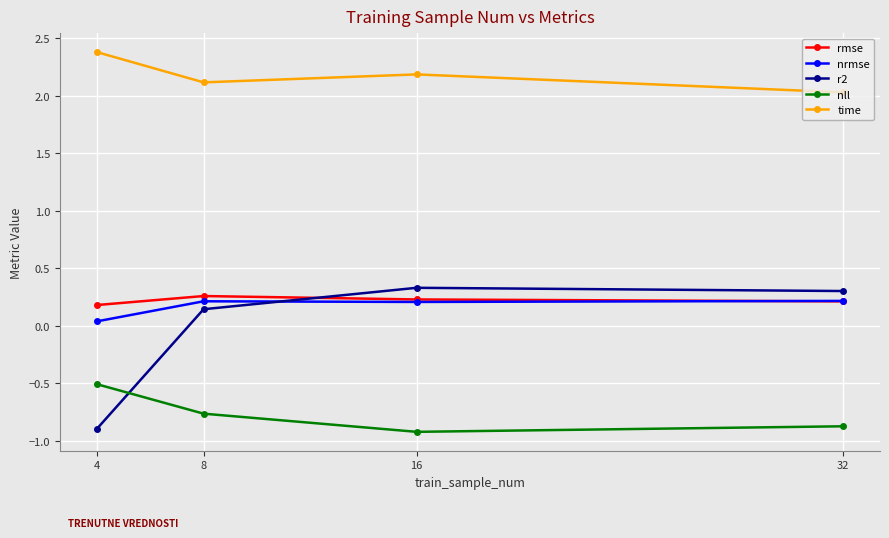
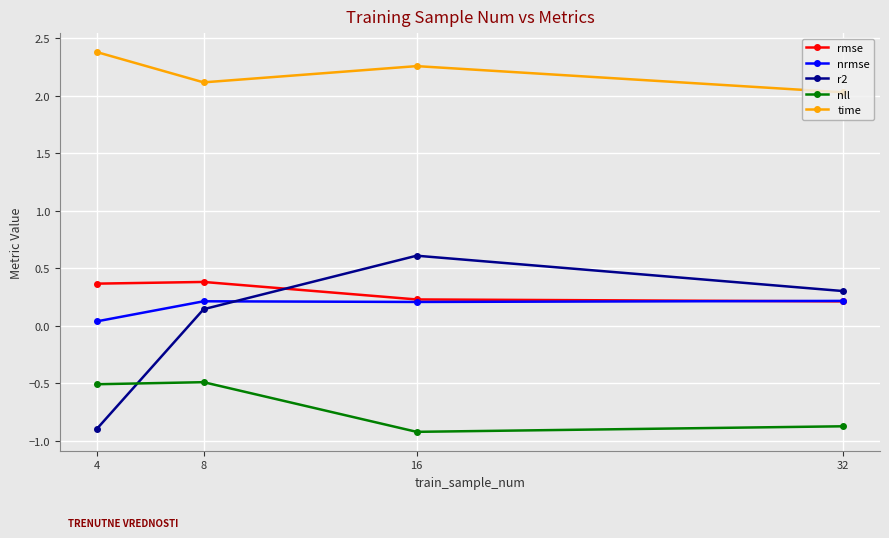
  {
    "rmse": {
-     "4": 0.18,
-     "8": 0.26
+     "4": 0.37,
+     "8": 0.38
    },
    "nrmse": {
      "4": 0.04,
      "8": 0.21
    },
    "r2": {
      "4": -0.90,
      "8": 0.14,
-     "16": 0.33,
+     "16": 0.61,
      "32": 0.30
    },
    "nll": {
      "4": -0.51,
-     "8": -0.77,
+     "8": -0.49,
      "16": -0.92,
      "32": -0.88
    },
    "time": {
      "4": 2.38,
      "8": 2.12,
-     "16": 2.19
+     "16": 2.26
    }
  }
